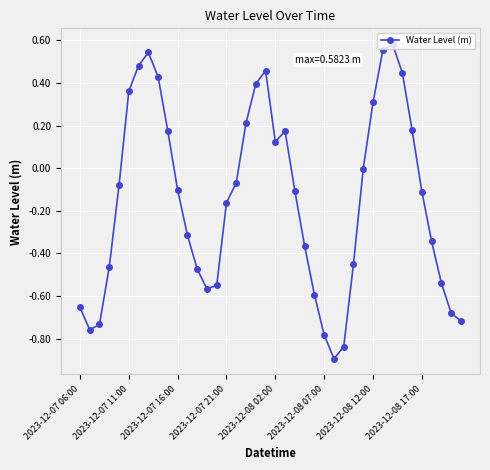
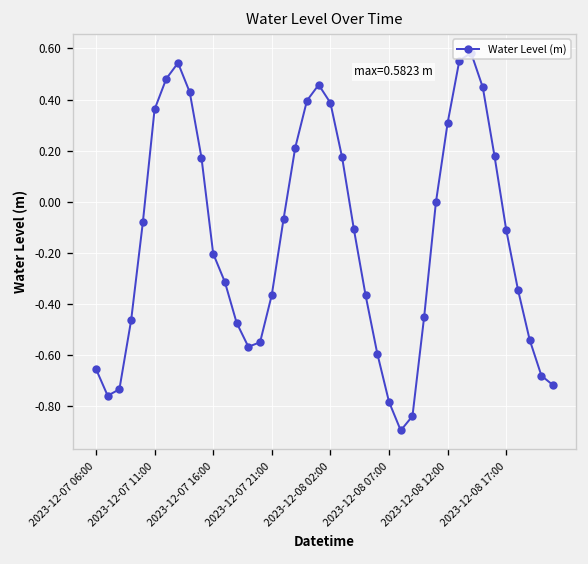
  {
    "2023-12-07 06:00": -0.65,
    "2023-12-07 11:00": 0.36,
-   "2023-12-07 16:00": -0.10,
-   "2023-12-07 21:00": -0.16,
-   "2023-12-08 02:00": 0.12,
+   "2023-12-07 16:00": -0.20,
+   "2023-12-07 21:00": -0.36,
+   "2023-12-08 02:00": 0.39,
    "2023-12-08 07:00": -0.78,
    "2023-12-08 12:00": 0.31,
    "2023-12-08 17:00": -0.11
  }
